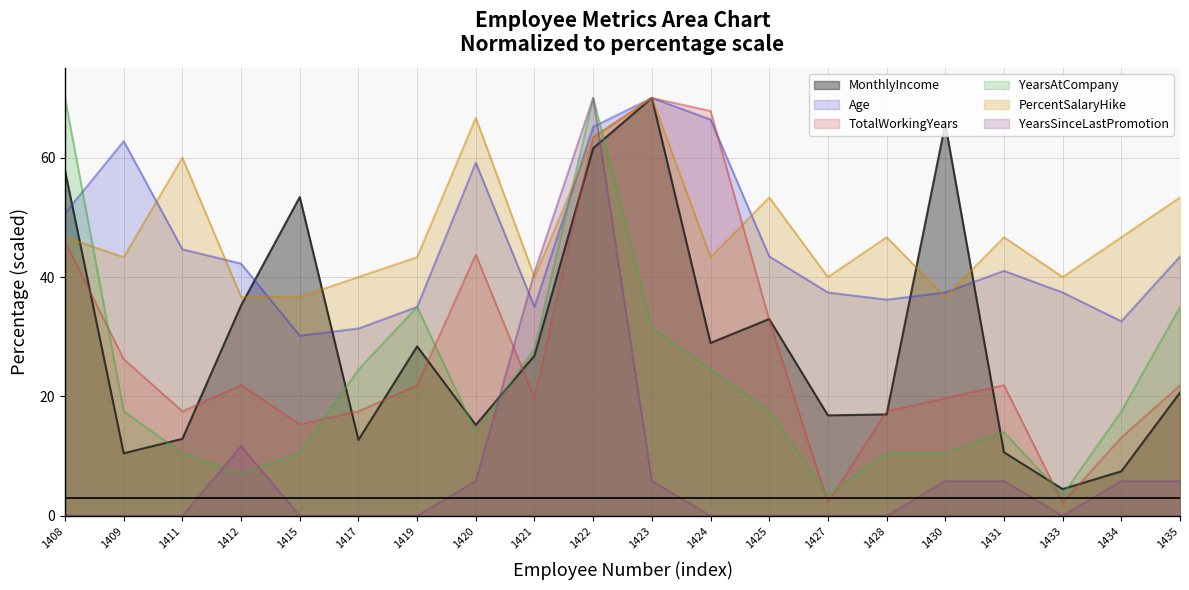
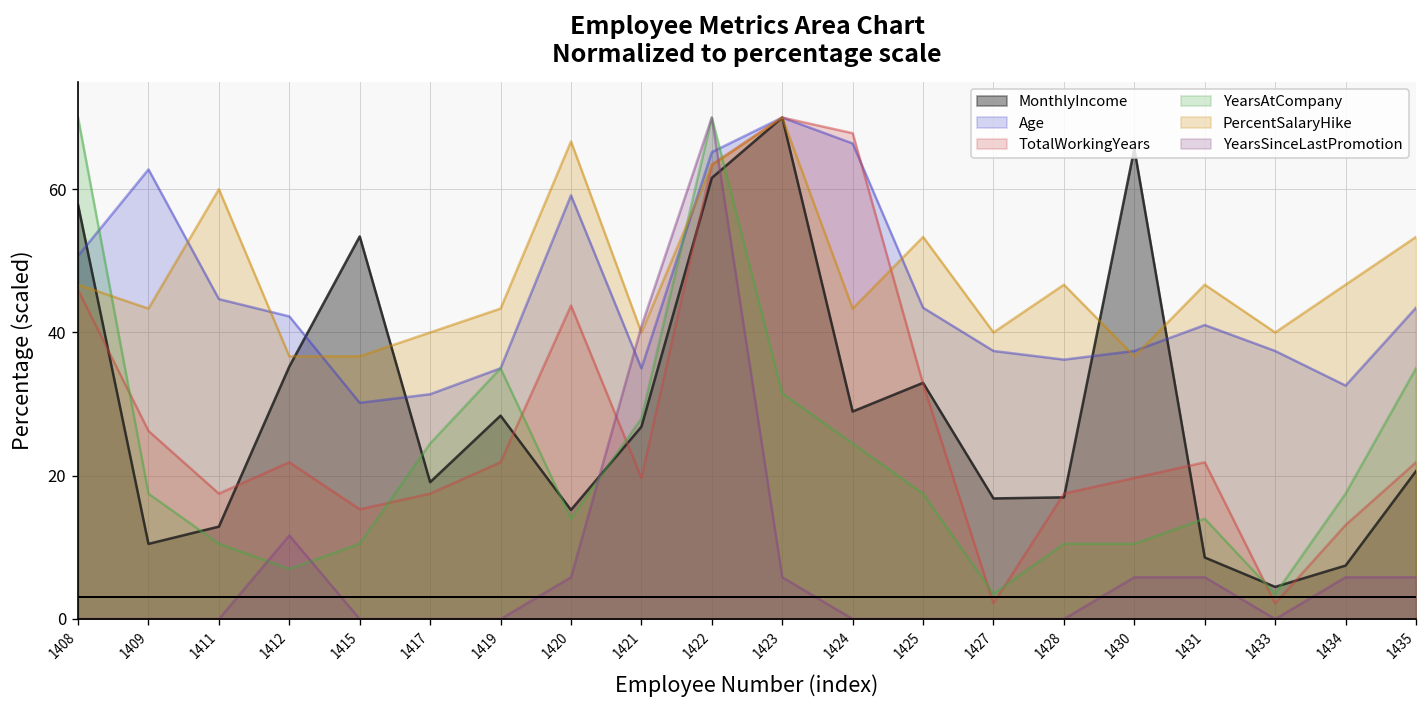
  {
    "MonthlyIncome": {
      "1408": 58,
      "1409": 10,
      "1411": 13,
      "1412": 35,
      "1415": 53,
-     "1417": 13,
+     "1417": 19,
      "1419": 28,
      "1420": 15,
      "1421": 27,
      "1422": 62,
      "1424": 29,
      "1427": 17,
      "1428": 17,
-     "1431": 11,
+     "1431": 9,
      "1433": 4,
      "1434": 7,
      "1435": 21
    }
  }
